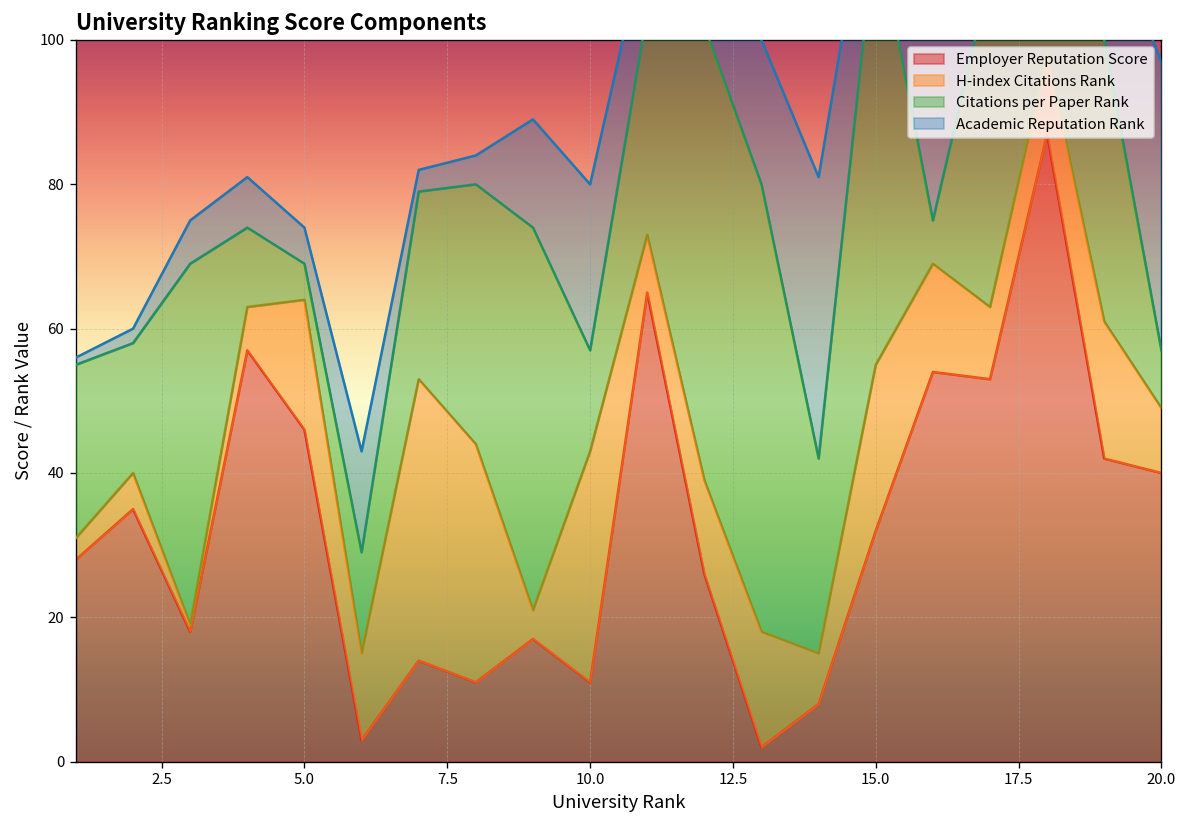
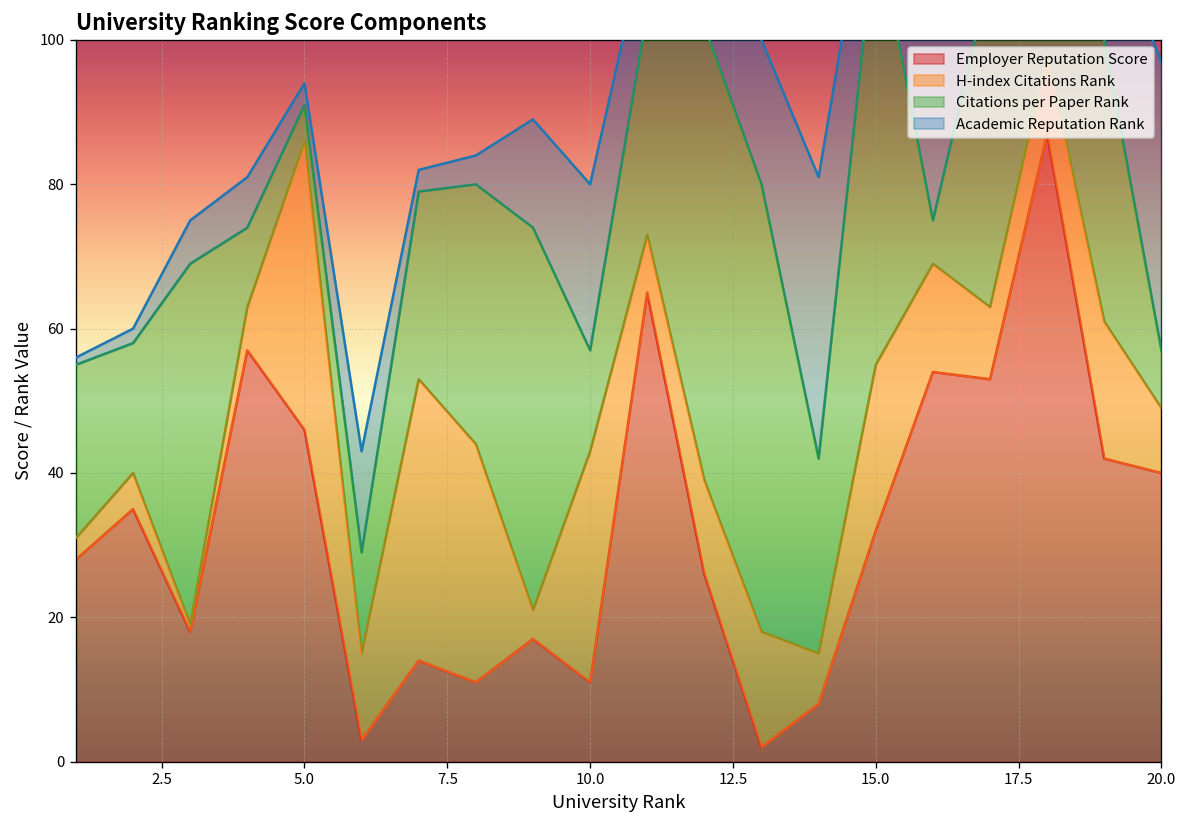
  {
    "Employer Reputation Score": {
      "5.0": 46,
      "10.0": 11,
      "15.0": 32,
      "20.0": 40
    },
    "H-index Citations Rank": {
-     "5.0": 18,
+     "5.0": 40,
      "10.0": 32,
      "15.0": 23,
      "20.0": 9
    },
    "Citations per Paper Rank": {
      "5.0": 5,
      "10.0": 14,
      "20.0": 8
    },
    "Academic Reputation Rank": {
-     "5.0": 5,
+     "5.0": 3,
      "10.0": 23,
      "20.0": 40
    }
  }
